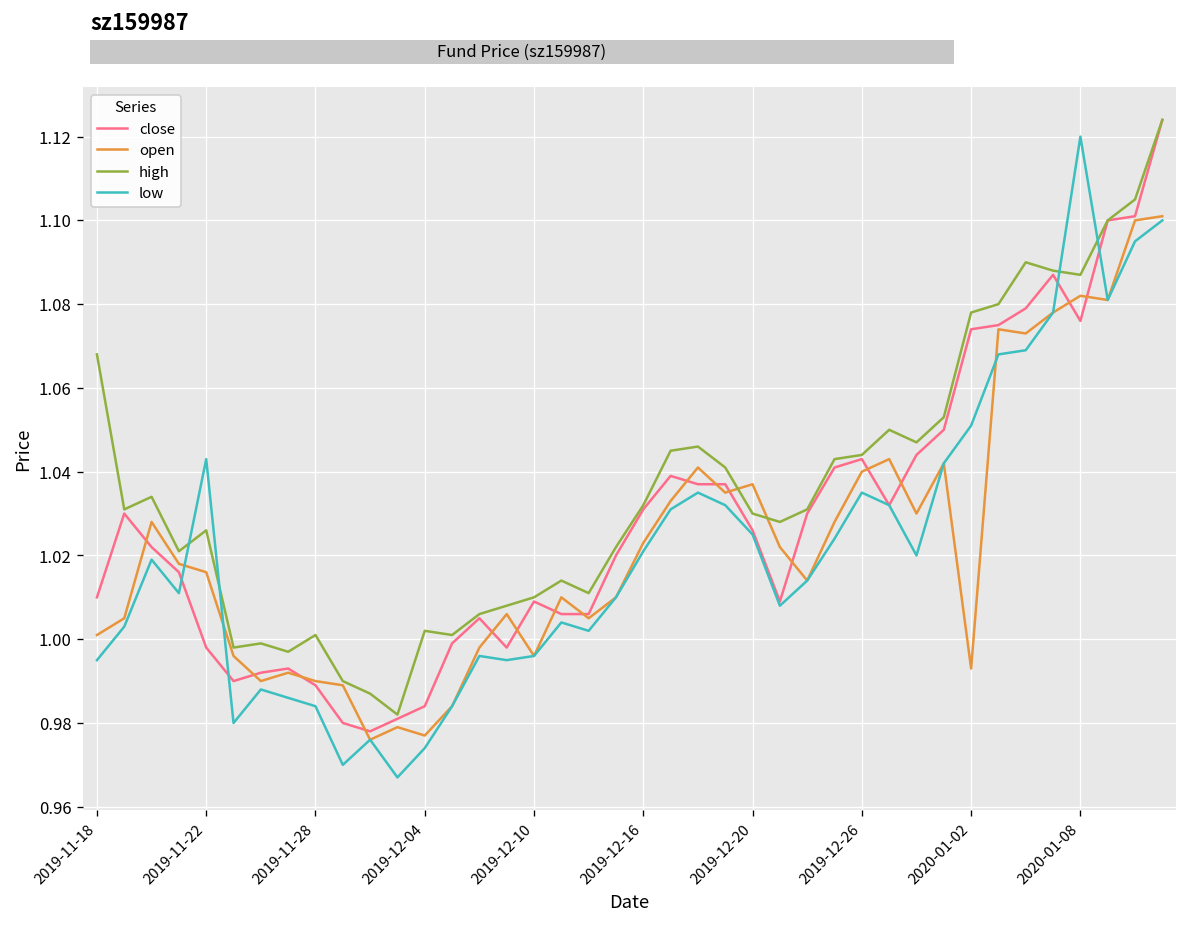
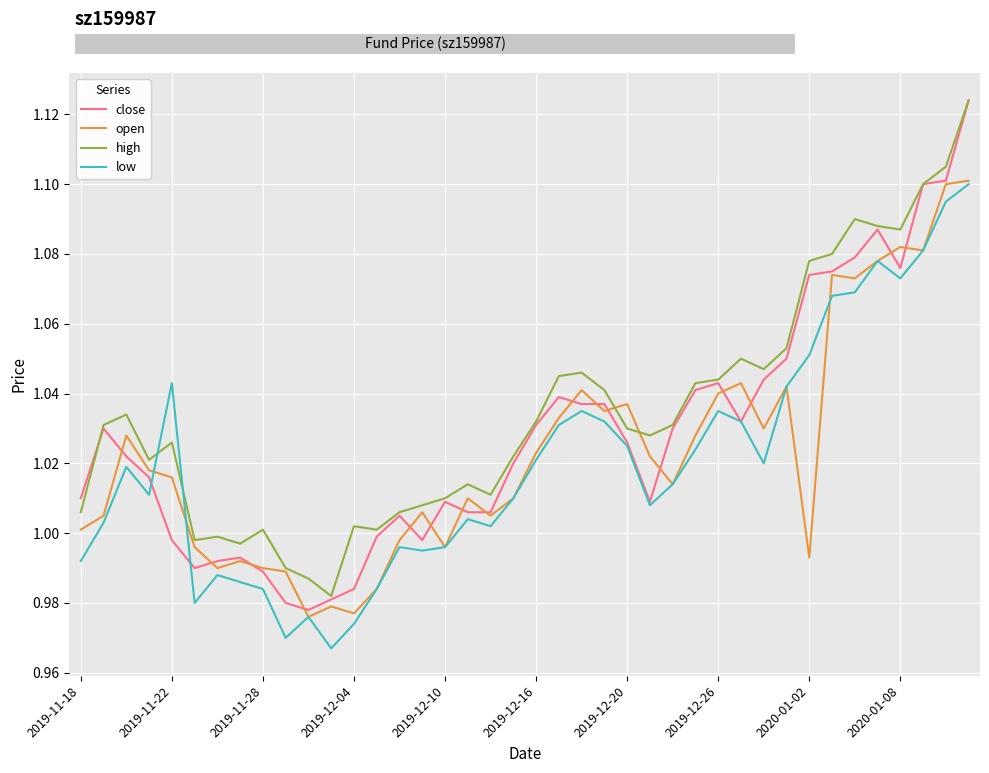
  {
    "close": {
      "2019-11-18": 1.010,
      "2019-11-22": 0.998,
      "2019-11-28": 0.989,
      "2019-12-04": 0.984,
      "2019-12-10": 1.009,
      "2019-12-16": 1.031,
      "2019-12-20": 1.026,
      "2019-12-26": 1.043,
      "2020-01-02": 1.074,
      "2020-01-08": 1.076
    },
    "open": {
      "2019-11-18": 1.001,
      "2019-11-22": 1.016,
      "2019-11-28": 0.990,
      "2019-12-04": 0.977,
      "2019-12-16": 1.023,
      "2019-12-20": 1.037,
      "2019-12-26": 1.040,
      "2020-01-02": 0.993,
      "2020-01-08": 1.082
    },
    "high": {
-     "2019-11-18": 1.068,
+     "2019-11-18": 1.006,
      "2019-11-22": 1.026,
      "2019-11-28": 1.001,
      "2019-12-04": 1.002,
      "2019-12-10": 1.010,
      "2019-12-16": 1.032,
      "2019-12-20": 1.030,
      "2019-12-26": 1.044,
      "2020-01-02": 1.078,
      "2020-01-08": 1.087
    },
    "low": {
-     "2019-11-18": 0.995,
+     "2019-11-18": 0.992,
      "2019-11-22": 1.043,
      "2019-11-28": 0.984,
      "2019-12-04": 0.974,
      "2019-12-16": 1.021,
      "2019-12-20": 1.025,
      "2019-12-26": 1.035,
      "2020-01-02": 1.051,
-     "2020-01-08": 1.120
+     "2020-01-08": 1.073
    }
  }
